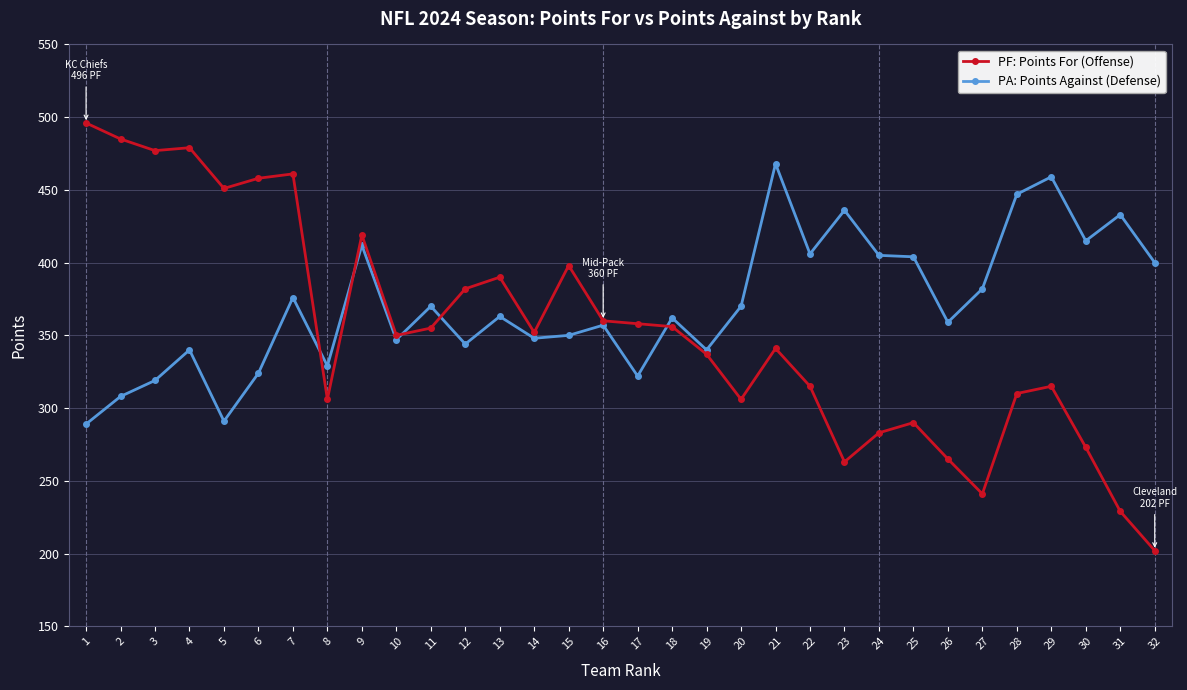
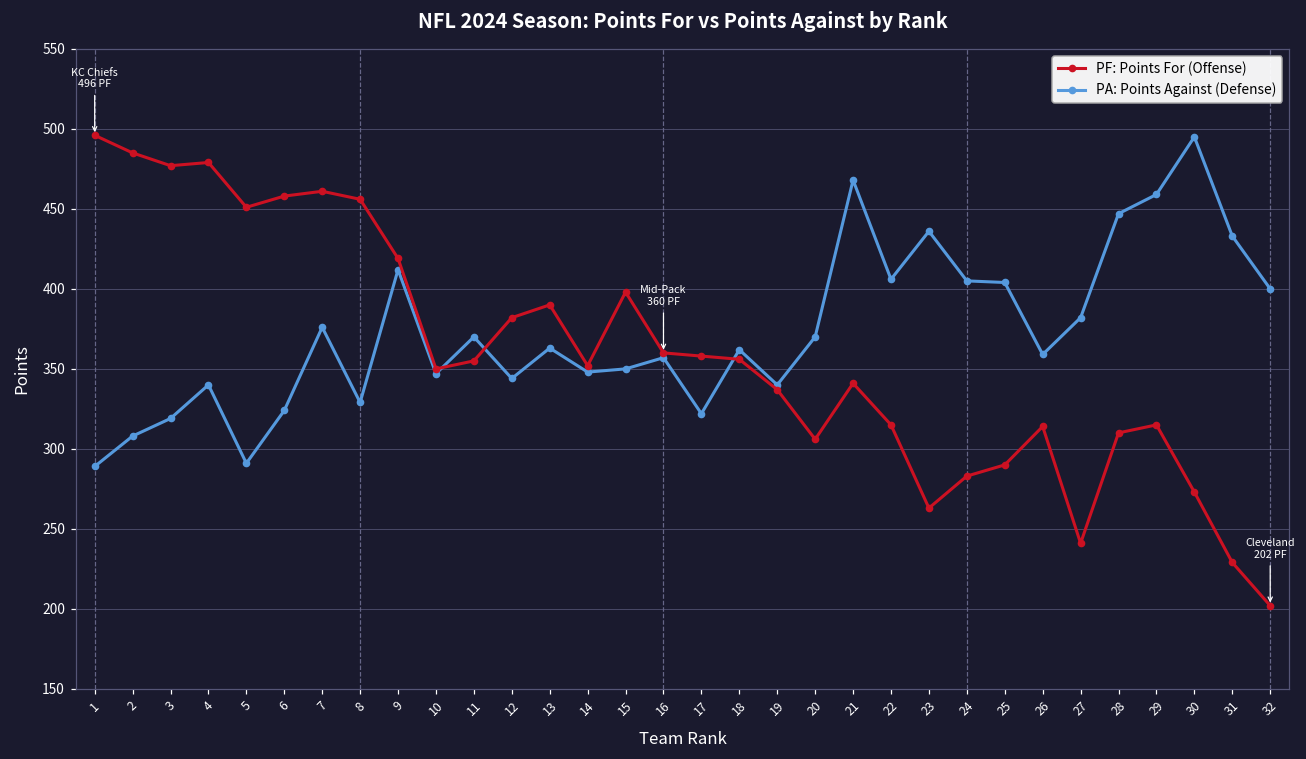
  {
    "PF: Points For (Offense)": {
      "2": 485,
      "3": 477,
      "4": 479,
      "5": 451,
      "6": 458,
      "7": 461,
-     "8": 306,
+     "8": 456,
      "9": 419,
      "10": 350,
      "11": 355,
      "12": 382,
      "13": 390,
      "14": 352,
      "15": 398,
      "17": 358,
      "18": 356,
      "19": 337,
      "20": 306,
      "21": 341,
      "22": 315,
      "23": 263,
      "24": 283,
      "25": 290,
-     "26": 265,
+     "26": 314,
      "27": 241,
      "28": 310,
      "29": 315,
      "30": 273,
      "31": 229
    },
    "PA: Points Against (Defense)": {
      "1": 289,
      "2": 308,
      "3": 319,
      "4": 340,
      "5": 291,
      "6": 324,
      "7": 376,
      "8": 329,
      "9": 412,
      "10": 347,
      "11": 370,
      "12": 344,
      "13": 363,
      "14": 348,
      "15": 350,
      "16": 357,
      "17": 322,
      "18": 362,
      "19": 340,
      "20": 370,
      "21": 468,
      "22": 406,
      "23": 436,
      "24": 405,
      "25": 404,
      "26": 359,
      "27": 382,
      "28": 447,
      "29": 459,
-     "30": 415,
+     "30": 495,
      "31": 433,
      "32": 400
    }
  }
